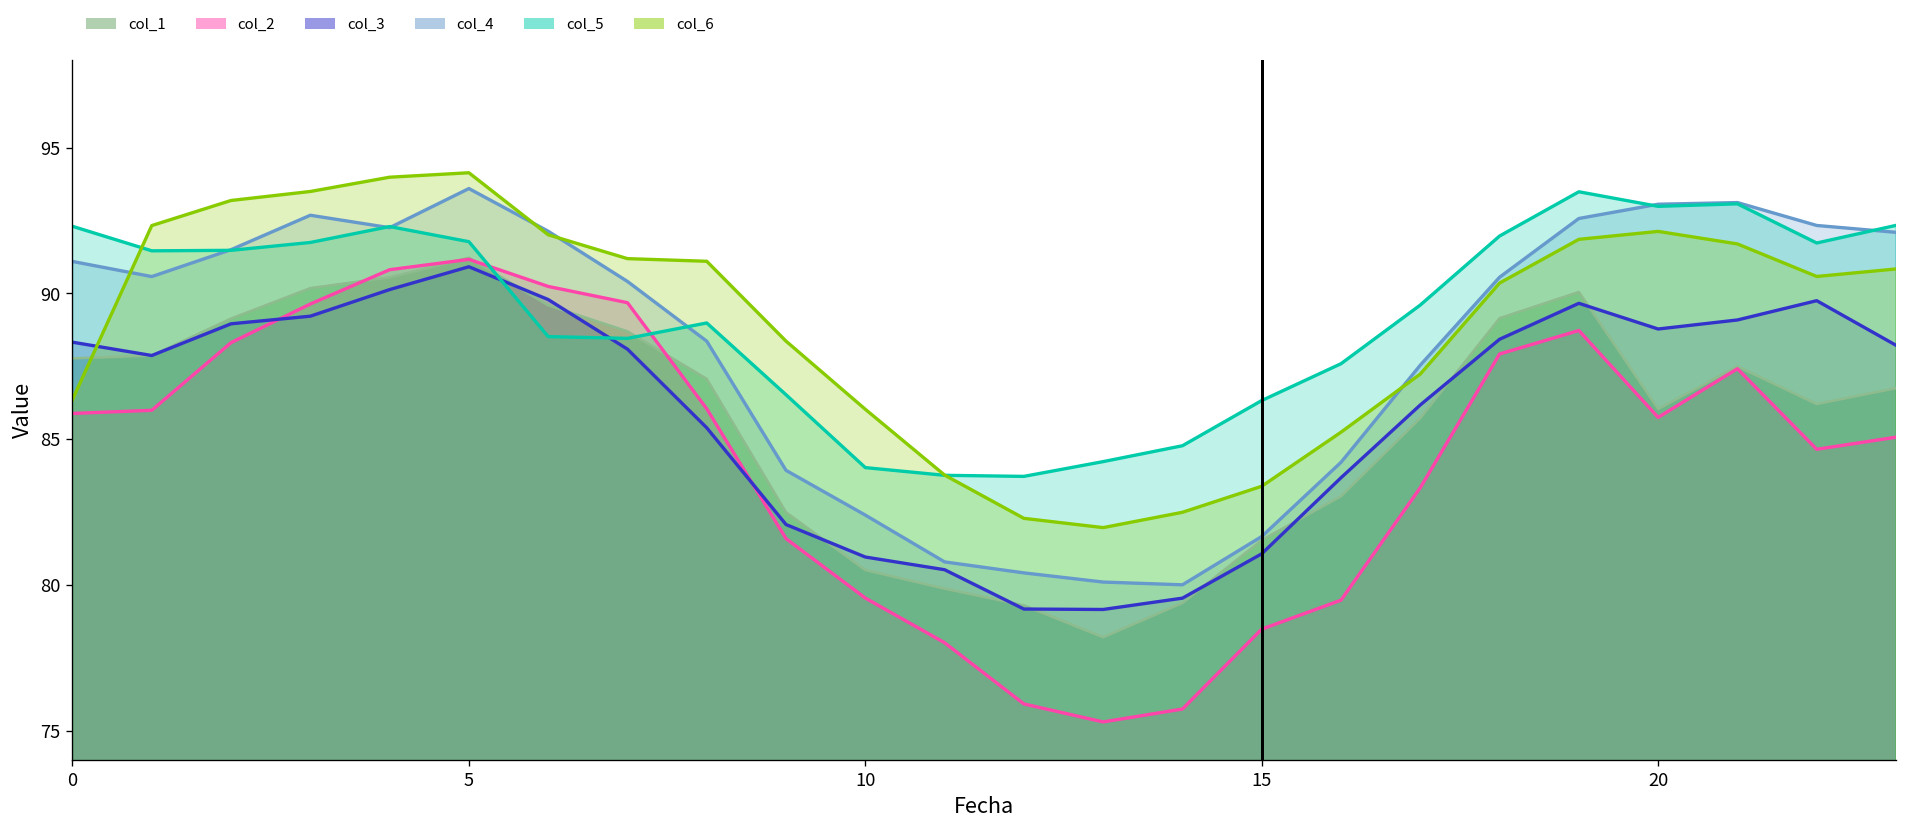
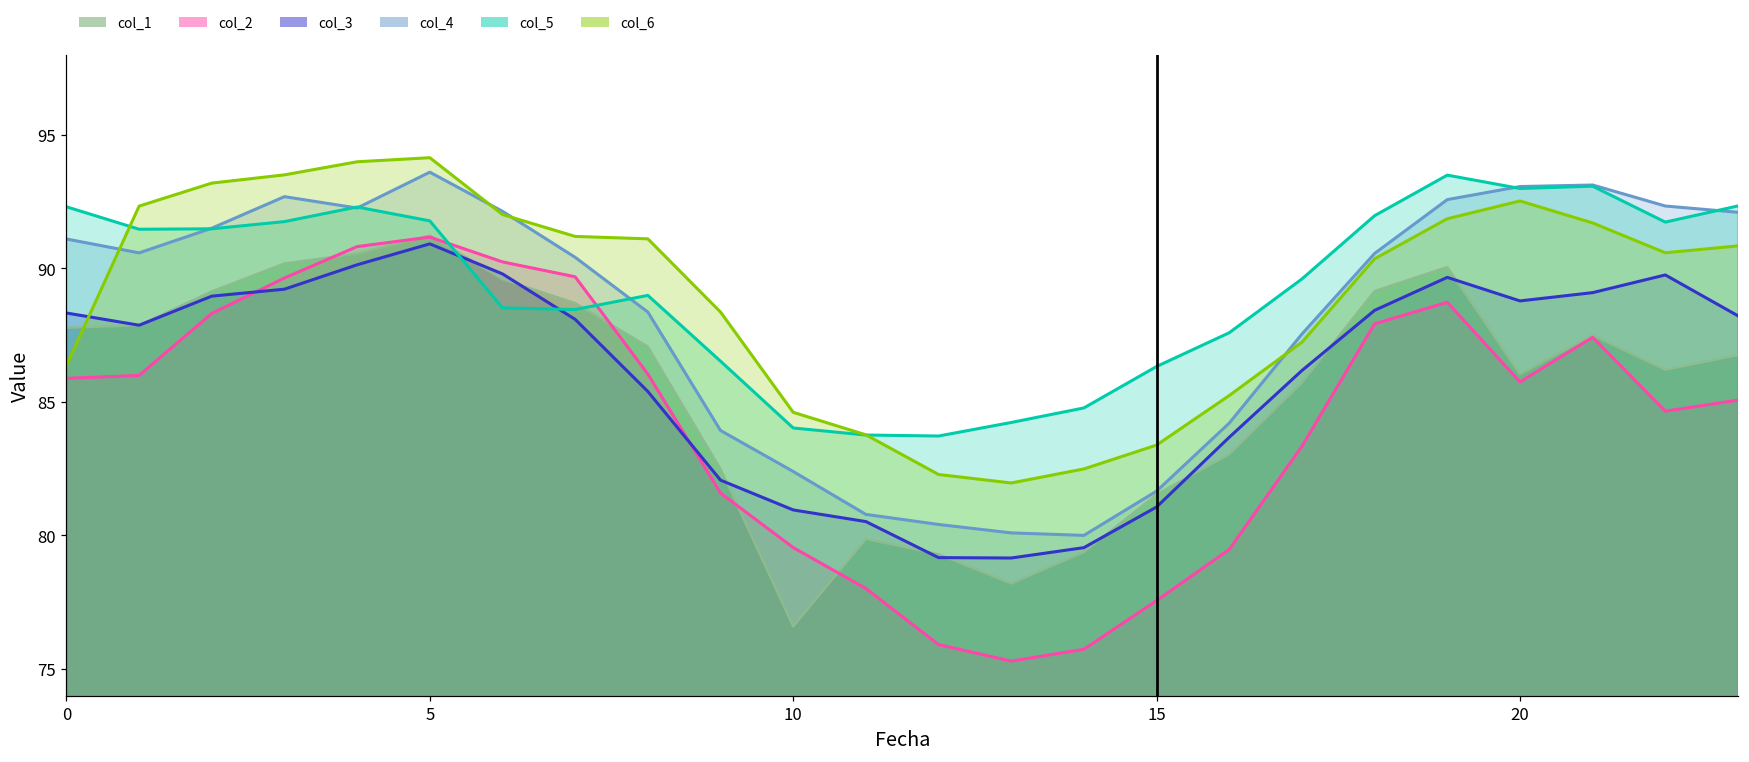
  {
    "col_1": {
      "0": 87.8,
-     "10": 80.5,
+     "10": 76.6,
      "15": 81.5,
      "20": 86.0
    },
    "col_2": {
      "0": 85.9,
      "10": 79.5,
-     "15": 78.5,
+     "15": 77.6,
      "20": 85.7
    },
    "col_6": {
      "0": 86.4,
      "5": 94.1,
-     "10": 86.0,
+     "10": 84.6,
      "15": 83.4,
-     "20": 92.1
+     "20": 92.5
    }
  }
